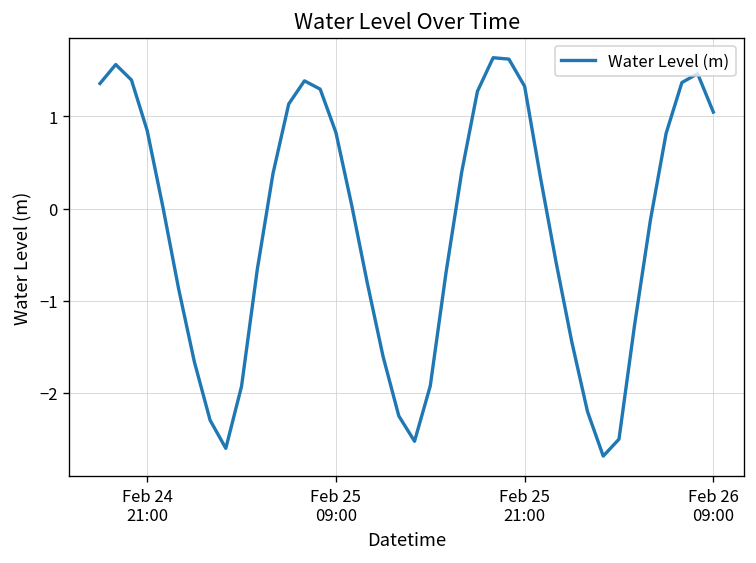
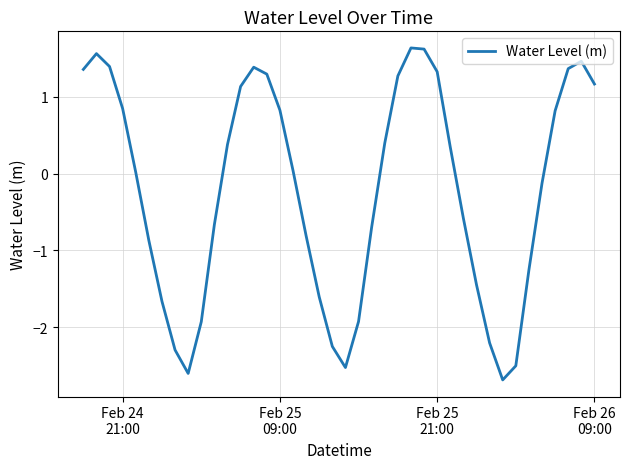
  {
    "Feb 24 21:00": 0.8,
    "Feb 25 09:00": 0.8,
    "Feb 25 21:00": 1.3,
-   "Feb 26 09:00": 1.0
+   "Feb 26 09:00": 1.2
  }
